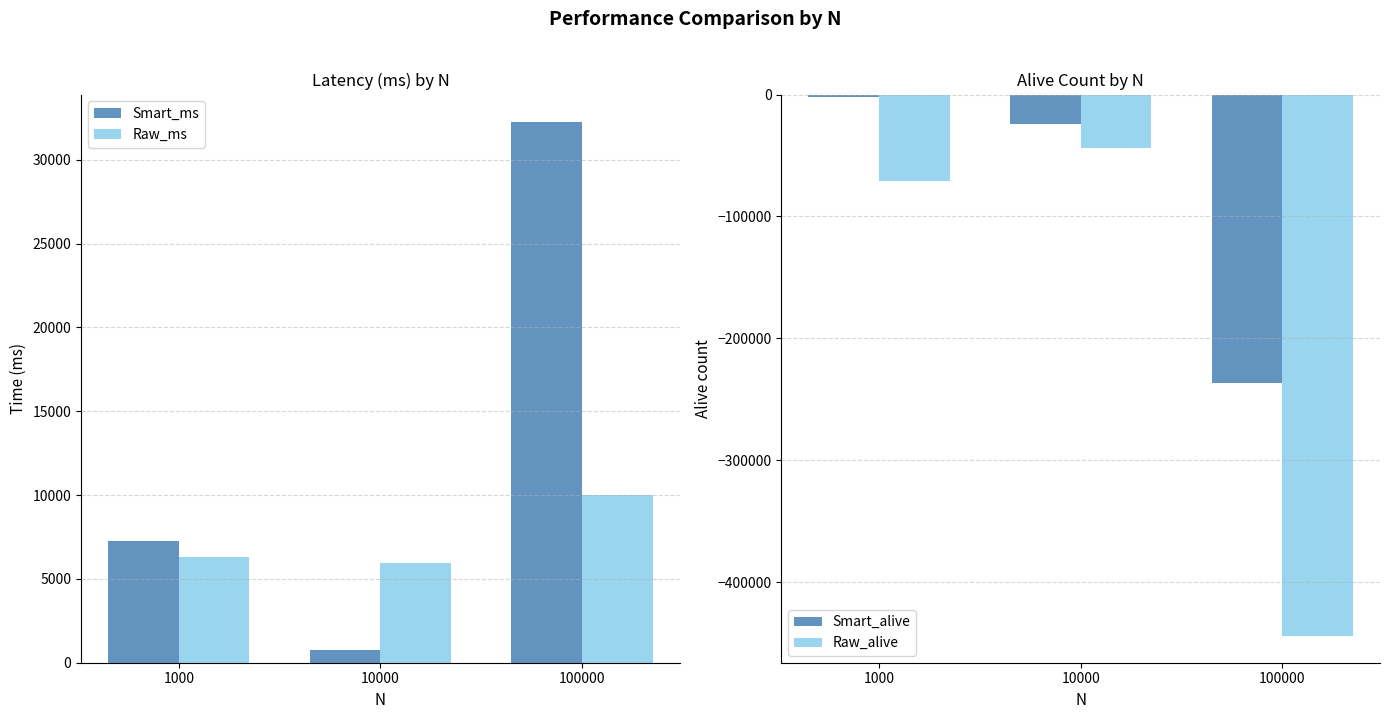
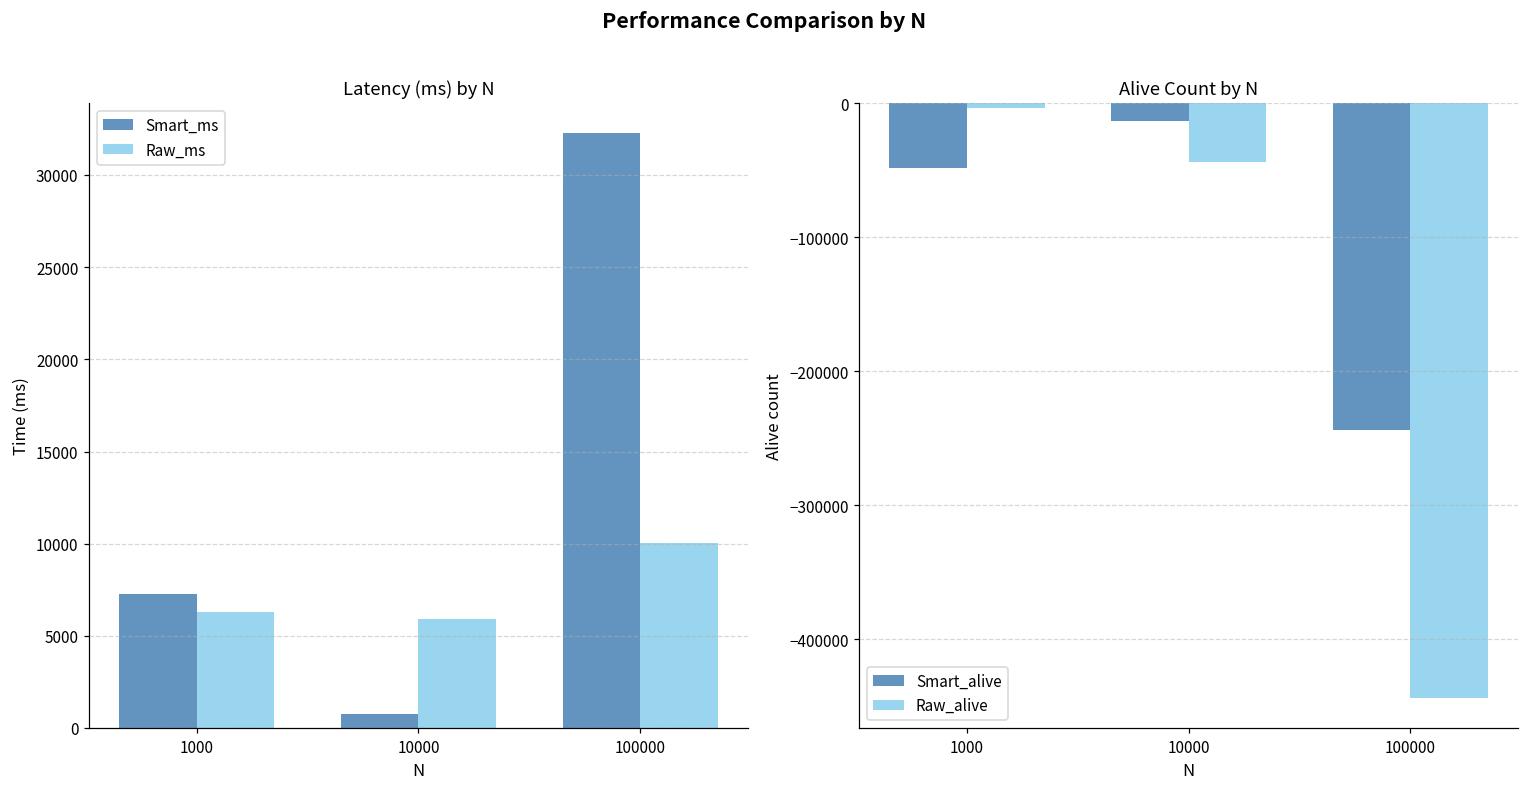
  {
    "Latency (ms) by N": {
      "Smart_ms": {
        "1000": 7300,
        "10000": 800,
        "100000": 32300
      },
      "Raw_ms": {
        "1000": 6300,
        "10000": 5900,
        "100000": 10000
      }
    },
    "Alive Count by N": {
      "Smart_alive": {
-       "1000": -2000,
-       "10000": -24000,
-       "100000": -236000
+       "1000": -49000,
+       "10000": -13000,
+       "100000": -244000
      },
      "Raw_alive": {
-       "1000": -71000,
+       "1000": -4000,
        "10000": -44000,
        "100000": -444000
      }
    }
  }
